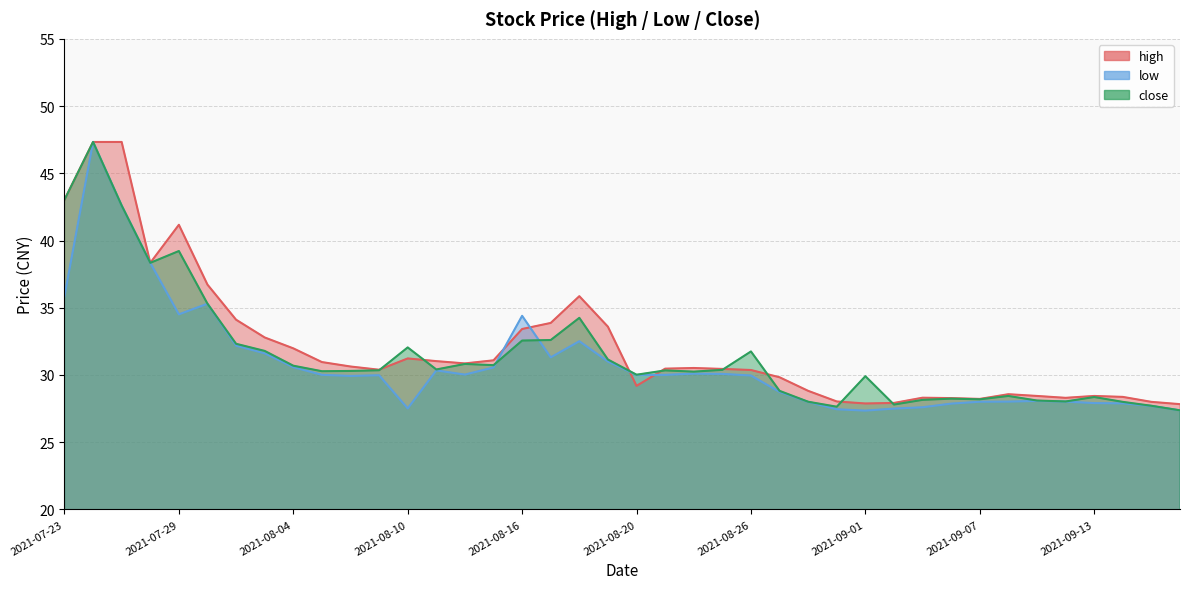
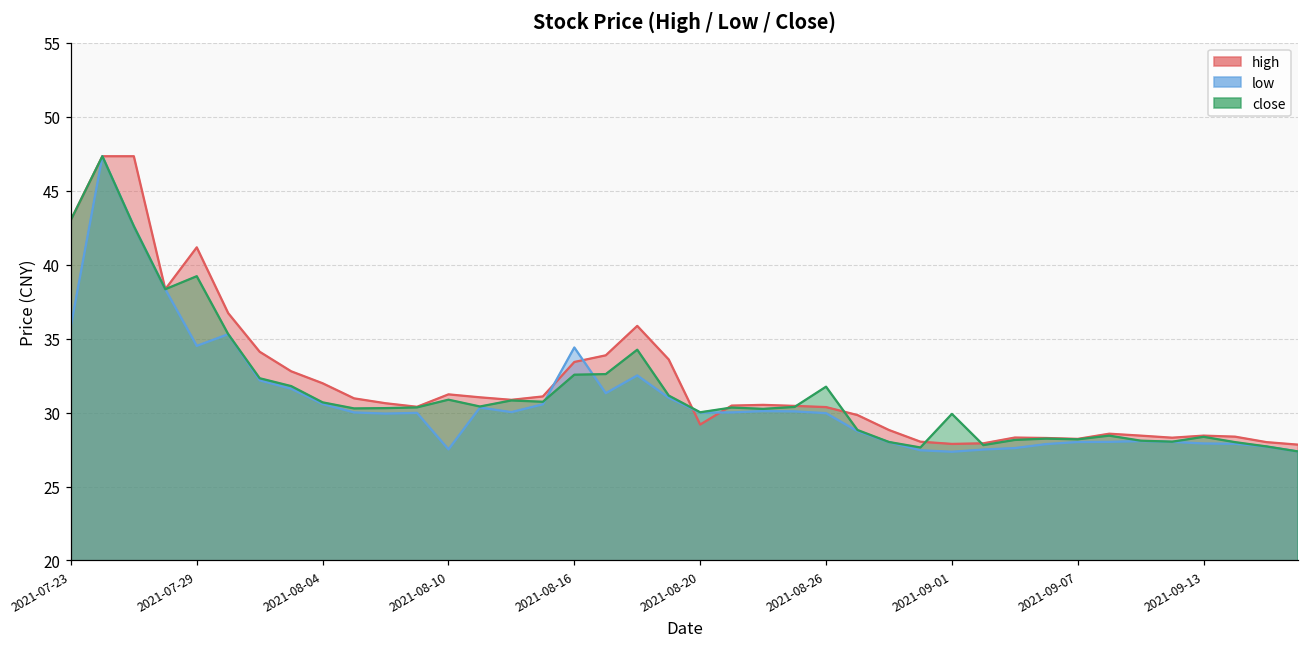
  {
    "high": {
      "2021-07-29": 41.2,
      "2021-08-04": 32.0,
      "2021-08-10": 31.2,
      "2021-08-16": 33.4,
      "2021-08-20": 29.2,
      "2021-08-26": 30.4,
      "2021-09-01": 27.9
    },
    "low": {
      "2021-07-23": 35.9,
      "2021-07-29": 34.5,
      "2021-08-10": 27.5,
      "2021-08-16": 34.4,
      "2021-08-26": 30.0,
      "2021-09-01": 27.4,
      "2021-09-13": 27.9
    },
    "close": {
      "2021-07-29": 39.2,
-     "2021-08-10": 32.1,
+     "2021-08-10": 30.9,
      "2021-08-16": 32.6,
      "2021-08-26": 31.8,
      "2021-09-01": 29.9
    }
  }
